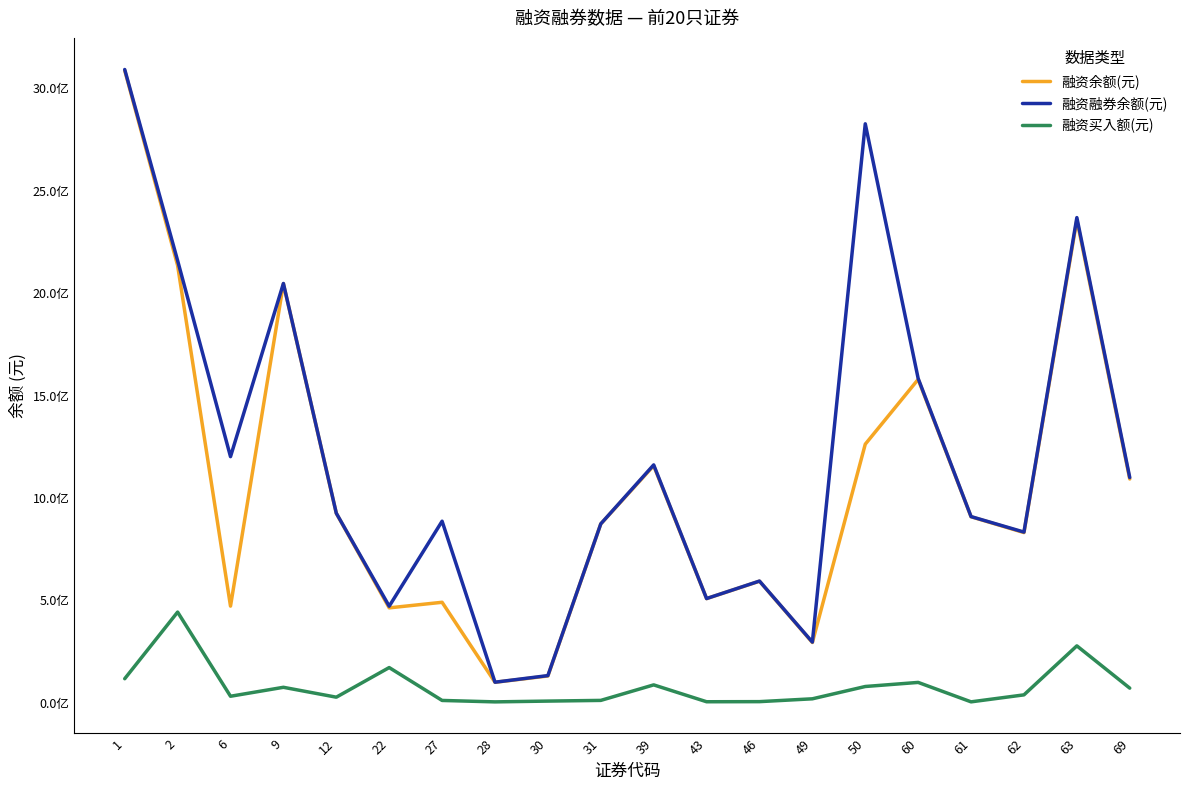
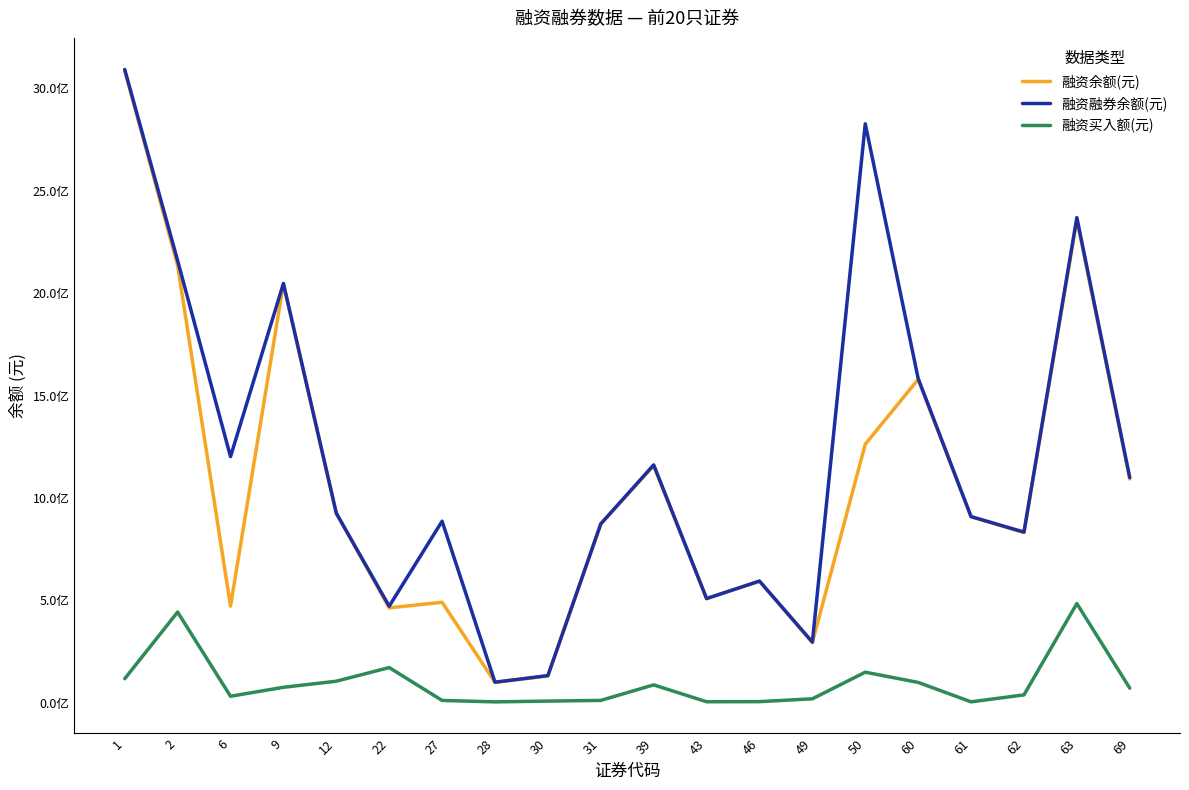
  {
    "融资余额(元)": {
      "2": "21.3亿",
      "6": "4.7亿",
      "27": "4.9亿",
      "50": "12.6亿"
    },
    "融资融券余额(元)": {
      "2": "21.6亿",
      "6": "12.0亿",
      "27": "8.9亿",
      "50": "28.3亿"
    },
    "融资买入额(元)": {
      "1": "1.2亿",
      "2": "4.4亿",
      "6": "0.3亿",
      "9": "0.8亿",
-     "12": "0.3亿",
+     "12": "1.1亿",
      "22": "1.7亿",
      "27": "0.1亿",
      "28": "0.1亿",
      "30": "0.1亿",
      "31": "0.1亿",
      "39": "0.9亿",
      "43": "0.1亿",
      "46": "0.1亿",
      "49": "0.2亿",
-     "50": "0.8亿",
+     "50": "1.5亿",
      "60": "1.0亿",
      "61": "0.1亿",
      "62": "0.4亿",
-     "63": "2.8亿",
+     "63": "4.8亿",
      "69": "0.7亿"
    }
  }
